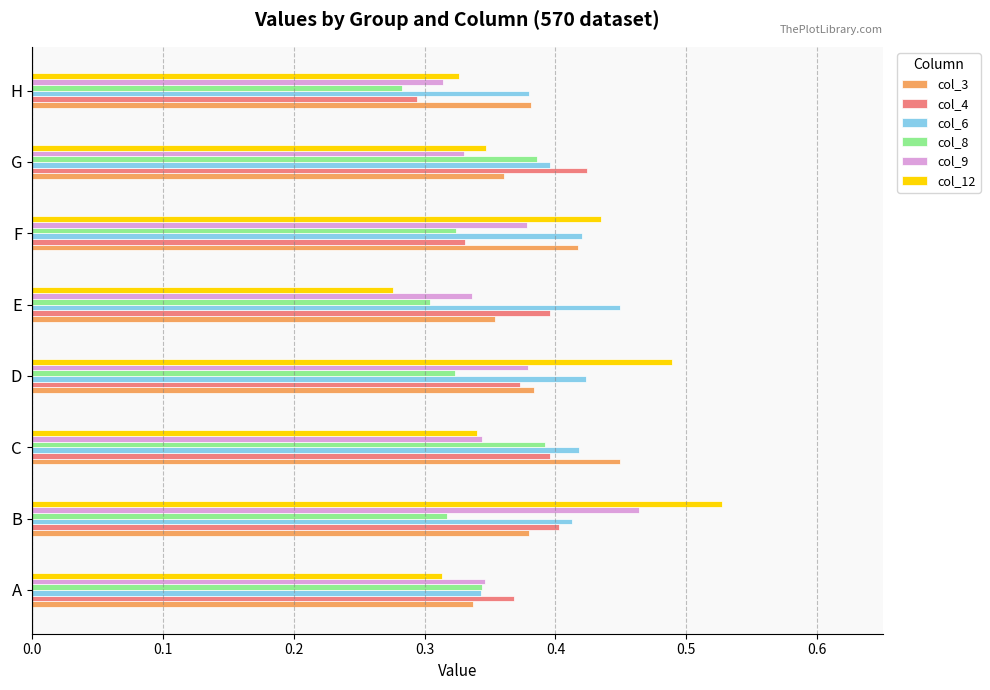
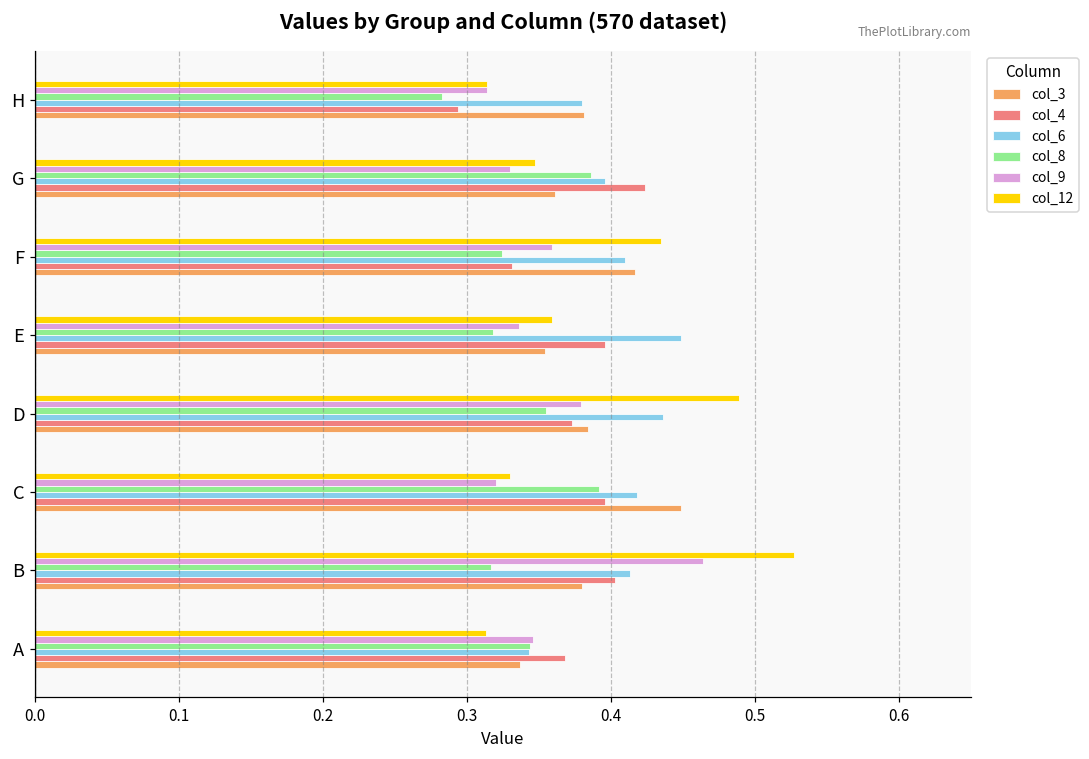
  {
    "col_6": {
      "H": 0.380,
      "G": 0.396,
-     "F": 0.42,
+     "F": 0.41,
      "E": 0.449,
-     "D": 0.423,
+     "D": 0.436,
      "C": 0.418,
      "B": 0.413,
      "A": 0.343
    },
    "col_8": {
      "H": 0.283,
      "G": 0.386,
      "F": 0.324,
-     "E": 0.304,
-     "D": 0.323,
+     "E": 0.318,
+     "D": 0.355,
      "C": 0.392,
      "B": 0.317,
      "A": 0.344
    },
    "col_9": {
      "H": 0.314,
      "G": 0.330,
-     "F": 0.378,
+     "F": 0.359,
      "E": 0.336,
      "D": 0.379,
-     "C": 0.344,
+     "C": 0.320,
      "B": 0.464,
      "A": 0.346
    },
    "col_12": {
-     "H": 0.326,
+     "H": 0.314,
      "G": 0.347,
      "F": 0.435,
-     "E": 0.276,
+     "E": 0.359,
      "D": 0.489,
-     "C": 0.34,
+     "C": 0.33,
      "B": 0.527,
      "A": 0.313
    }
  }
